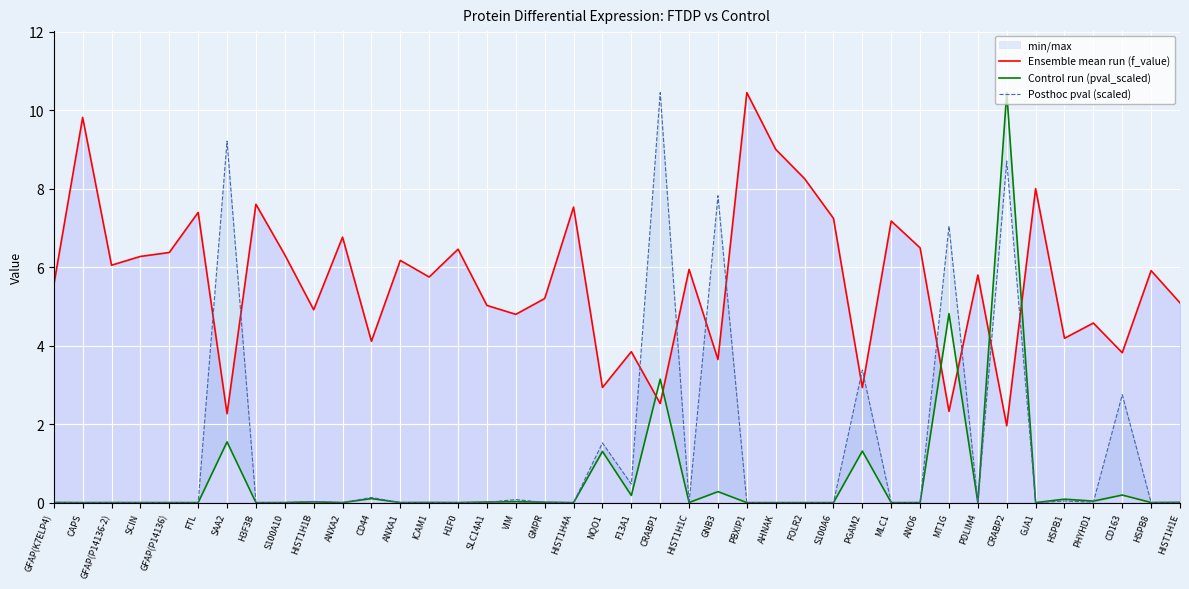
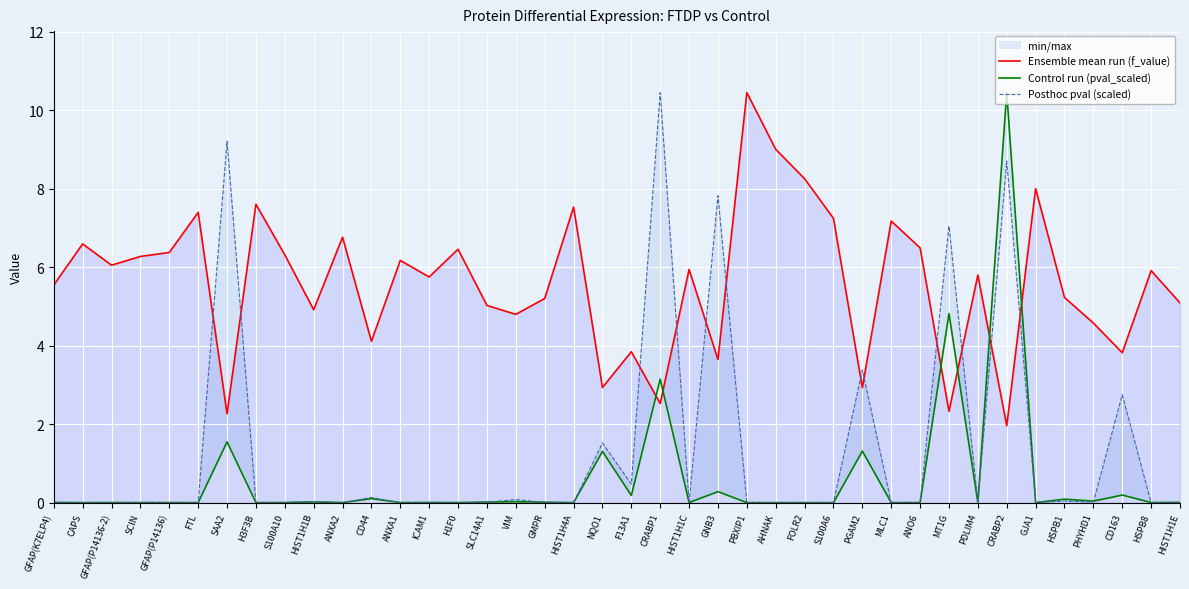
  {
    "Ensemble mean run (f_value)": {
      "GFAP(K7ELP4)": 5.5,
-     "CAPS": 9.8,
+     "CAPS": 6.6,
      "GFAP(P14136-2)": 6.1,
      "SCIN": 6.3,
      "GFAP(P14136)": 6.4,
      "FTL": 7.4,
      "SAA2": 2.3,
      "H3F3B": 7.6,
      "S100A10": 6.3,
      "HIST1H1B": 4.9,
      "ANXA2": 6.8,
      "CD44": 4.1,
      "ANXA1": 6.2,
      "ICAM1": 5.8,
      "H1F0": 6.5,
      "SLC14A1": 5.0,
      "VIM": 4.8,
      "GMPR": 5.2,
      "HIST1H4A": 7.5,
      "NQO1": 2.9,
      "F13A1": 3.8,
      "CRABP1": 2.5,
      "HIST1H1C": 5.9,
      "GNB3": 3.6,
      "PBXIP1": 10.5,
      "AHNAK": 9.0,
      "FOLR2": 8.3,
      "S100A6": 7.2,
      "PGAM2": 2.9,
      "MLC1": 7.2,
      "ANO6": 6.5,
      "MT1G": 2.3,
      "PDLIM4": 5.8,
      "CRABP2": 2.0,
      "GJA1": 8.0,
-     "HSPB1": 4.2,
+     "HSPB1": 5.2,
      "PHYHD1": 4.6,
      "CD163": 3.8,
      "HSPB8": 5.9,
      "HIST1H1E": 5.1
    },
    "Control run (pval_scaled)": {
      "SAA2": 1.5,
      "NQO1": 1.3,
      "F13A1": 0.2,
      "CRABP1": 3.1,
      "GNB3": 0.3,
      "PGAM2": 1.3,
      "MT1G": 4.8,
      "CD163": 0.2
    },
    "Posthoc pval (scaled)": {
      "CRABP2": 8.7
    }
  }
